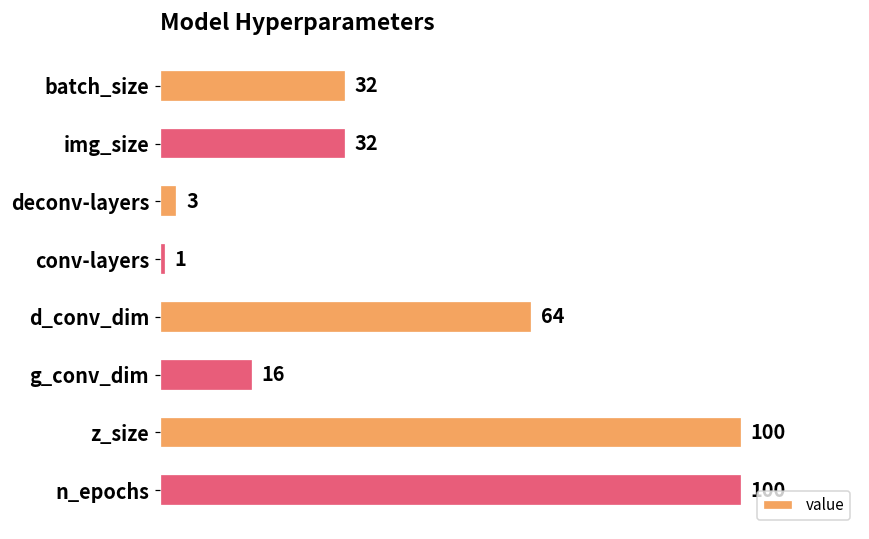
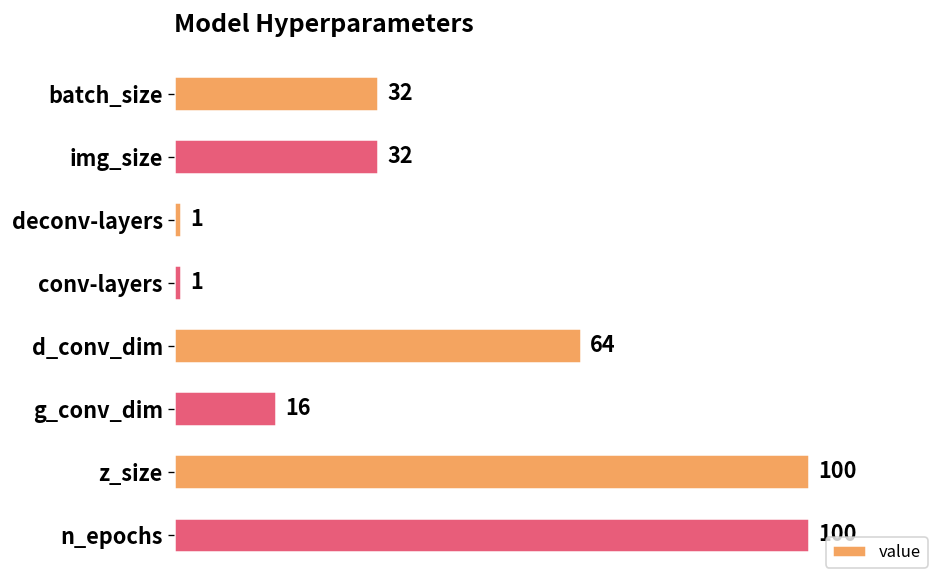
  {
    "batch_size": 32,
    "img_size": 32,
-   "deconv-layers": 3,
+   "deconv-layers": 1,
    "conv-layers": 1,
    "d_conv_dim": 64,
    "g_conv_dim": 16,
    "z_size": 100
  }
